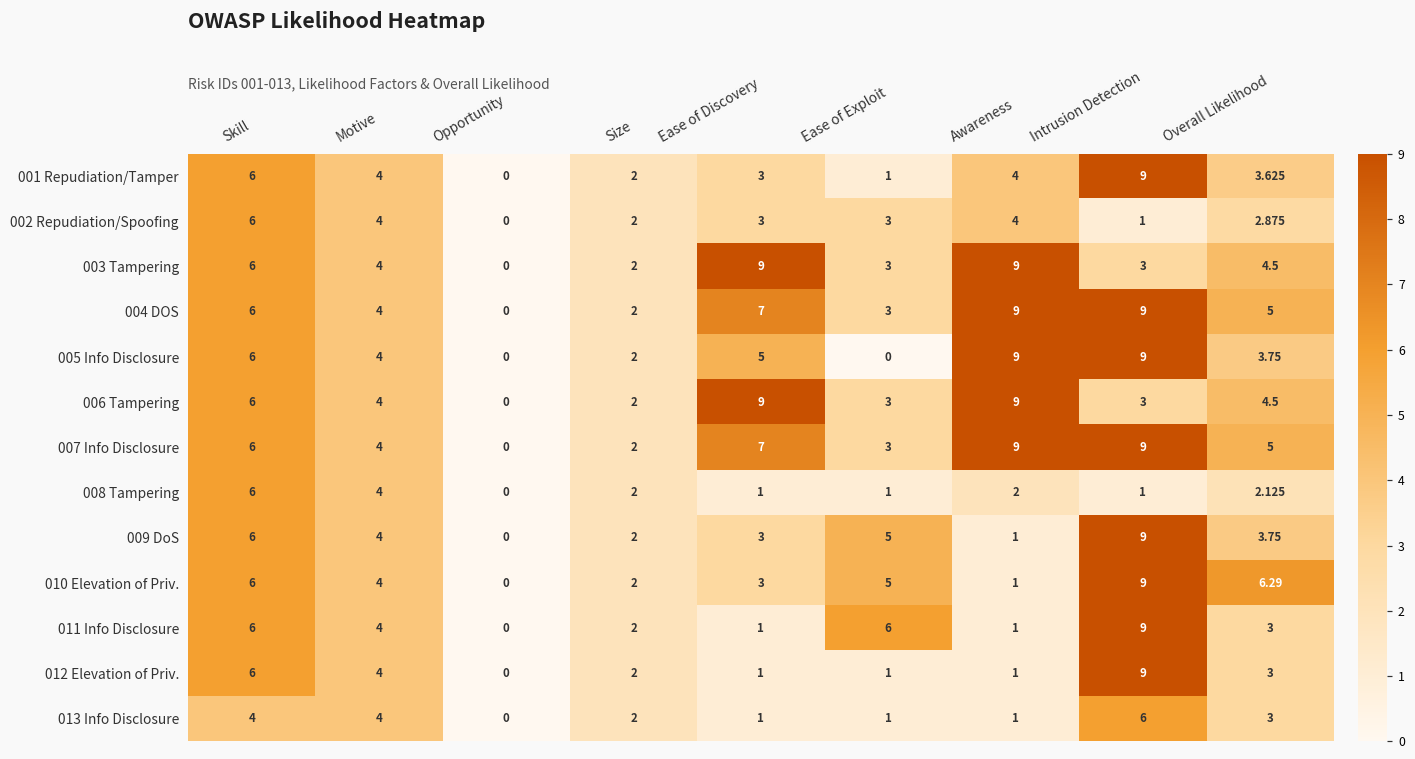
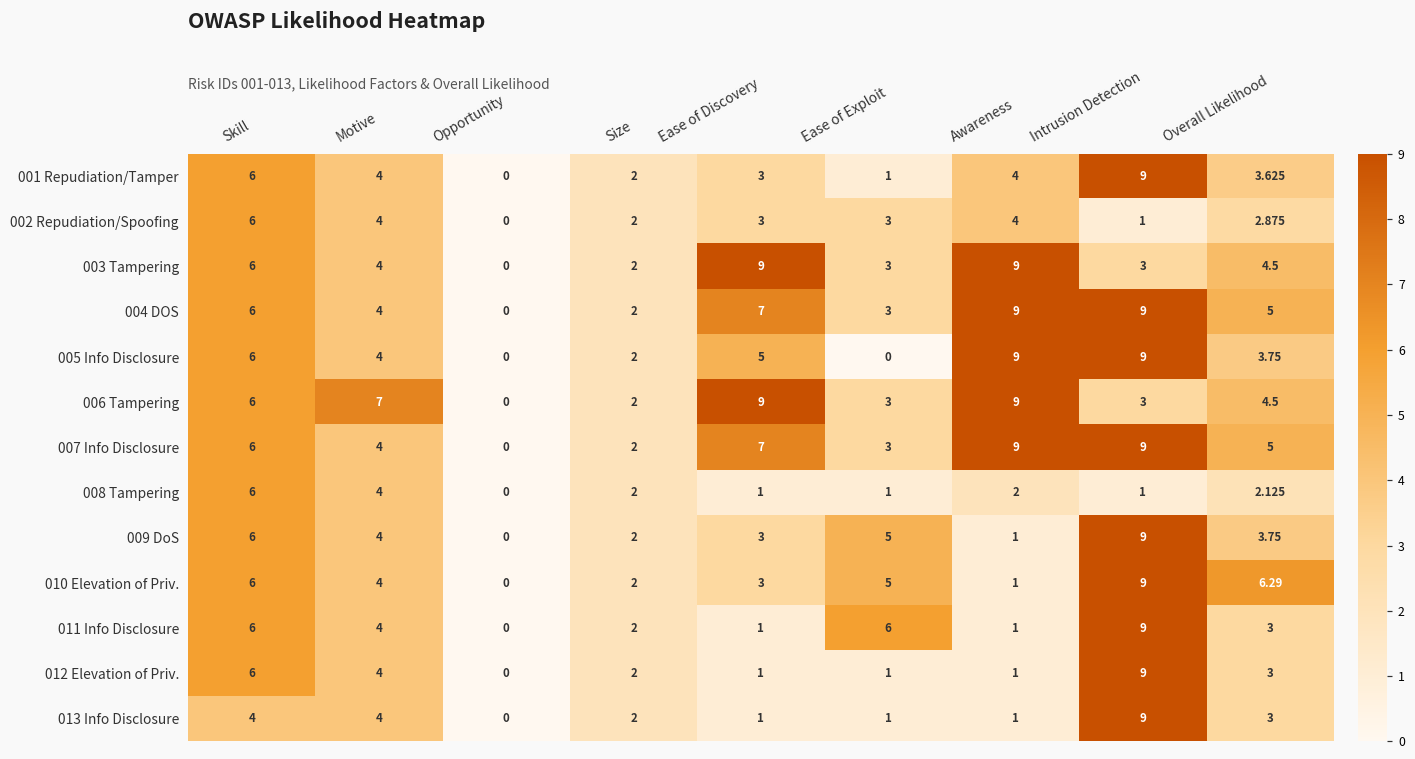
  {
    "001 Repudiation/Tamper": {
      "Skill": 6,
      "Motive": 4,
      "Opportunity": 0,
      "Size": 2,
      "Ease of Discovery": 3,
      "Ease of Exploit": 1,
      "Awareness": 4,
      "Intrusion Detection": 9,
      "Overall Likelihood": 3.625
    },
    "002 Repudiation/Spoofing": {
      "Skill": 6,
      "Motive": 4,
      "Opportunity": 0,
      "Size": 2,
      "Ease of Discovery": 3,
      "Ease of Exploit": 3,
      "Awareness": 4,
      "Intrusion Detection": 1,
      "Overall Likelihood": 2.875
    },
    "003 Tampering": {
      "Skill": 6,
      "Motive": 4,
      "Opportunity": 0,
      "Size": 2,
      "Ease of Discovery": 9,
      "Ease of Exploit": 3,
      "Awareness": 9,
      "Intrusion Detection": 3,
      "Overall Likelihood": 4.5
    },
    "004 DOS": {
      "Skill": 6,
      "Motive": 4,
      "Opportunity": 0,
      "Size": 2,
      "Ease of Discovery": 7,
      "Ease of Exploit": 3,
      "Awareness": 9,
      "Intrusion Detection": 9,
      "Overall Likelihood": 5
    },
    "005 Info Disclosure": {
      "Skill": 6,
      "Motive": 4,
      "Opportunity": 0,
      "Size": 2,
      "Ease of Discovery": 5,
      "Ease of Exploit": 0,
      "Awareness": 9,
      "Intrusion Detection": 9,
      "Overall Likelihood": 3.75
    },
    "006 Tampering": {
      "Skill": 6,
-     "Motive": 4,
+     "Motive": 7,
      "Opportunity": 0,
      "Size": 2,
      "Ease of Discovery": 9,
      "Ease of Exploit": 3,
      "Awareness": 9,
      "Intrusion Detection": 3,
      "Overall Likelihood": 4.5
    },
    "007 Info Disclosure": {
      "Skill": 6,
      "Motive": 4,
      "Opportunity": 0,
      "Size": 2,
      "Ease of Discovery": 7,
      "Ease of Exploit": 3,
      "Awareness": 9,
      "Intrusion Detection": 9,
      "Overall Likelihood": 5
    },
    "008 Tampering": {
      "Skill": 6,
      "Motive": 4,
      "Opportunity": 0,
      "Size": 2,
      "Ease of Discovery": 1,
      "Ease of Exploit": 1,
      "Awareness": 2,
      "Intrusion Detection": 1,
      "Overall Likelihood": 2.125
    },
    "009 DoS": {
      "Skill": 6,
      "Motive": 4,
      "Opportunity": 0,
      "Size": 2,
      "Ease of Discovery": 3,
      "Ease of Exploit": 5,
      "Awareness": 1,
      "Intrusion Detection": 9,
      "Overall Likelihood": 3.75
    },
    "010 Elevation of Priv.": {
      "Skill": 6,
      "Motive": 4,
      "Opportunity": 0,
      "Size": 2,
      "Ease of Discovery": 3,
      "Ease of Exploit": 5,
      "Awareness": 1,
      "Intrusion Detection": 9,
      "Overall Likelihood": 6.29
    },
    "011 Info Disclosure": {
      "Skill": 6,
      "Motive": 4,
      "Opportunity": 0,
      "Size": 2,
      "Ease of Discovery": 1,
      "Ease of Exploit": 6,
      "Awareness": 1,
      "Intrusion Detection": 9,
      "Overall Likelihood": 3
    },
    "012 Elevation of Priv.": {
      "Skill": 6,
      "Motive": 4,
      "Opportunity": 0,
      "Size": 2,
      "Ease of Discovery": 1,
      "Ease of Exploit": 1,
      "Awareness": 1,
      "Intrusion Detection": 9,
      "Overall Likelihood": 3
    },
    "013 Info Disclosure": {
      "Skill": 4,
      "Motive": 4,
      "Opportunity": 0,
      "Size": 2,
      "Ease of Discovery": 1,
      "Ease of Exploit": 1,
      "Awareness": 1,
-     "Intrusion Detection": 6,
+     "Intrusion Detection": 9,
      "Overall Likelihood": 3
    }
  }
